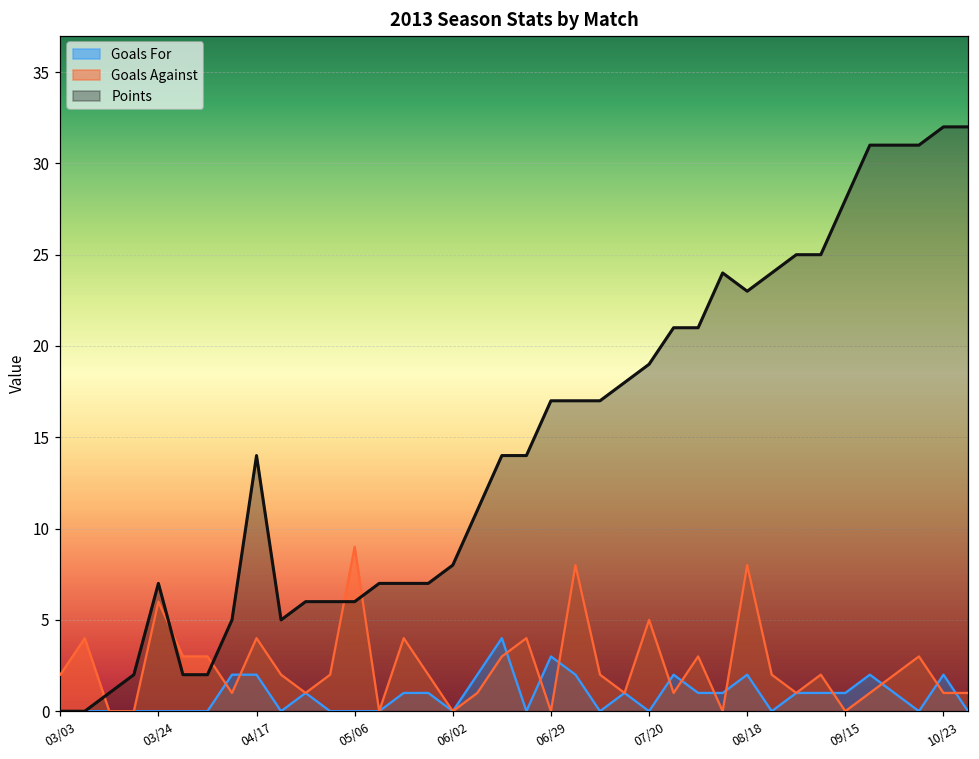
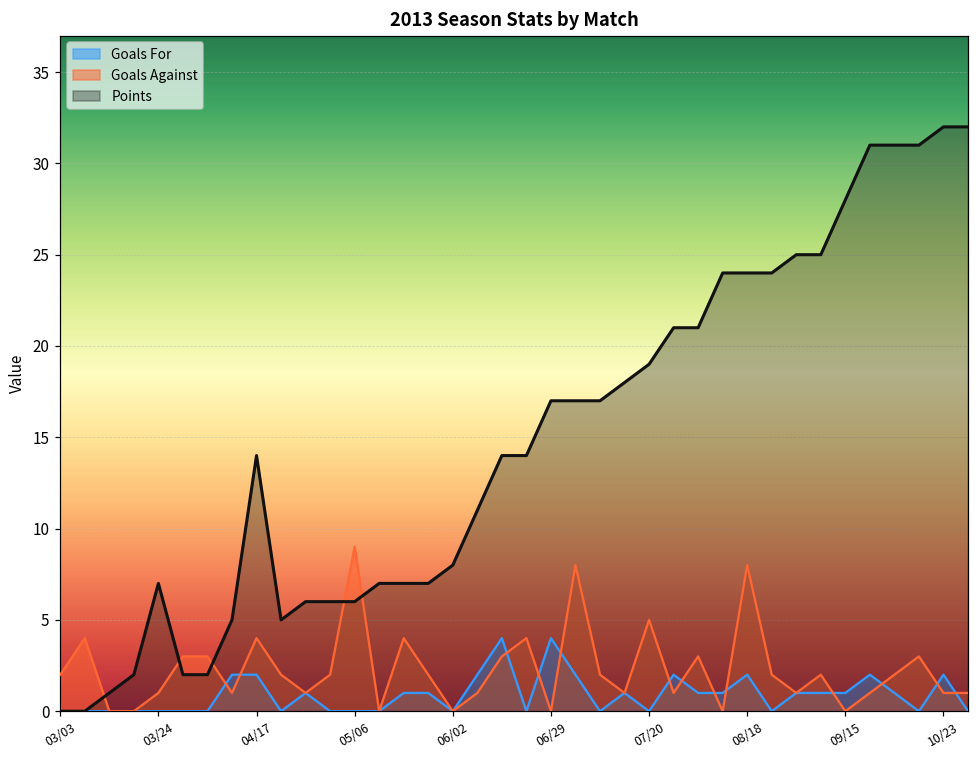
  {
    "Goals For": {
      "03/24": 0,
      "04/17": 2,
      "05/06": 0,
-     "06/29": 3,
+     "06/29": 4,
      "07/20": 0,
      "08/18": 2,
      "09/15": 1,
      "10/23": 2
    },
    "Goals Against": {
      "03/03": 2,
-     "03/24": 6,
+     "03/24": 1,
      "04/17": 4,
      "05/06": 9,
      "06/29": 0,
      "07/20": 5,
      "08/18": 8,
      "09/15": 0,
      "10/23": 1
    },
    "Points": {
      "03/24": 7,
      "04/17": 14,
      "05/06": 6,
      "06/02": 8,
      "06/29": 17,
      "07/20": 19,
-     "08/18": 23,
+     "08/18": 24,
      "09/15": 28,
      "10/23": 32
    }
  }
